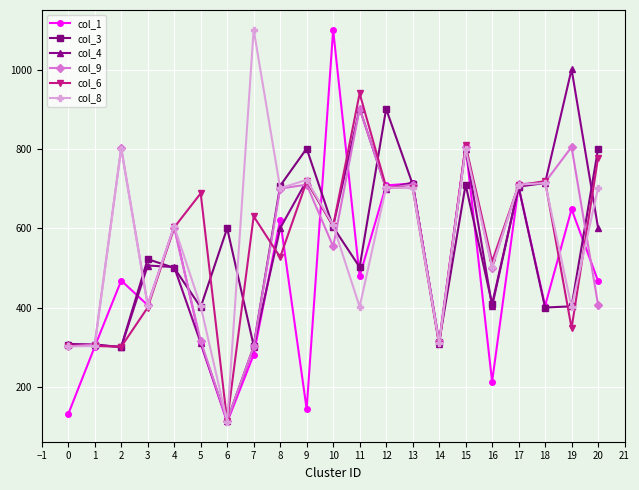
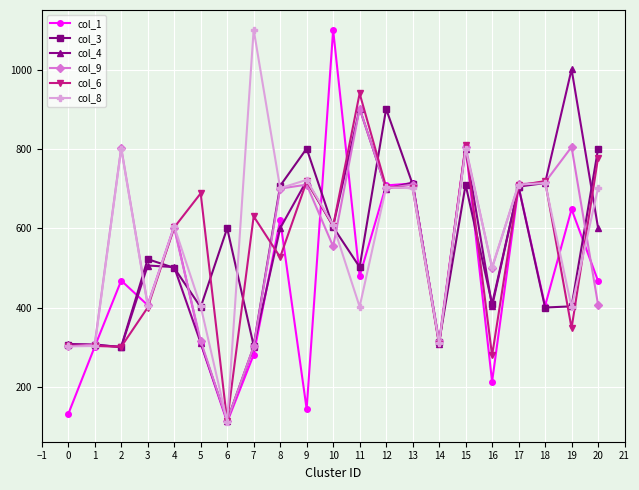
  {
    "col_1": {
      "0": 130,
      "2": 470,
      "7": 280,
      "8": 620,
      "9": 140,
      "10": 1100,
      "11": 480,
      "16": 210,
      "19": 650,
      "20": 470
    },
    "col_6": {
      "5": 690,
      "7": 630,
      "8": 530,
      "11": 940,
-     "16": 520,
+     "16": 280,
      "19": 350,
      "20": 780
    }
  }
